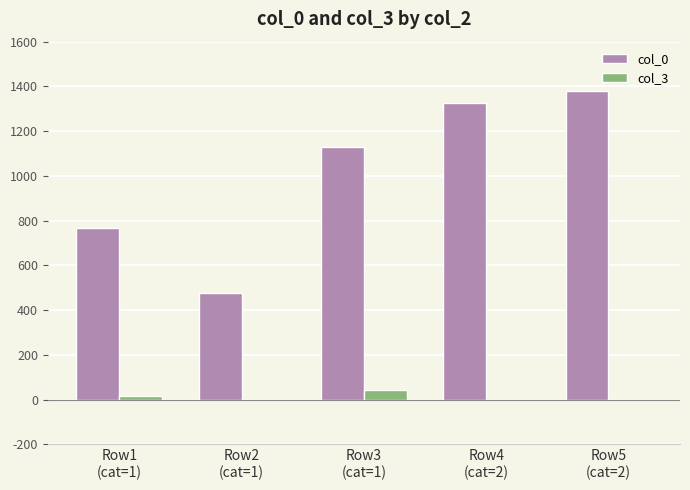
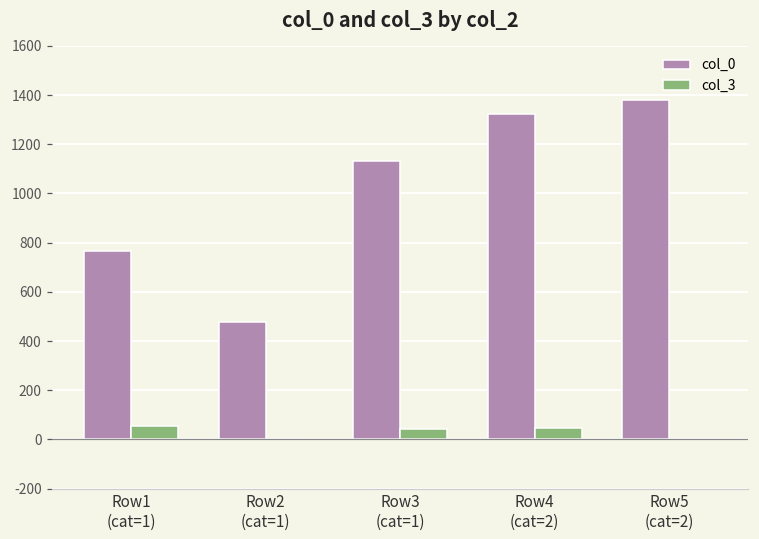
  {
    "col_0": {
      "Row1 (cat=1)": 770,
      "Row2 (cat=1)": 480,
      "Row3 (cat=1)": 1130,
      "Row4 (cat=2)": 1320,
      "Row5 (cat=2)": 1380
    },
    "col_3": {
-     "Row1 (cat=1)": 20,
+     "Row1 (cat=1)": 60,
      "Row2 (cat=1)": 0,
      "Row3 (cat=1)": 40,
-     "Row4 (cat=2)": 0,
+     "Row4 (cat=2)": 50,
      "Row5 (cat=2)": 0
    }
  }
